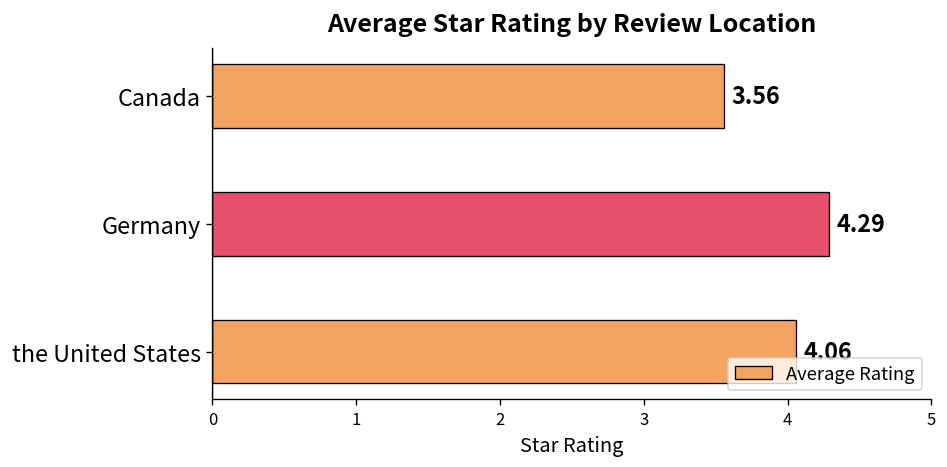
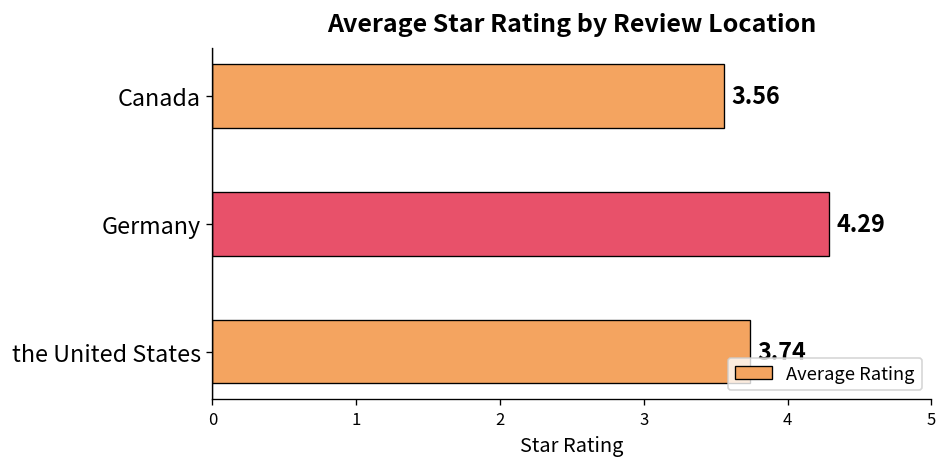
  {
-   "the United States": 4.06
+   "the United States": 3.74
  }
